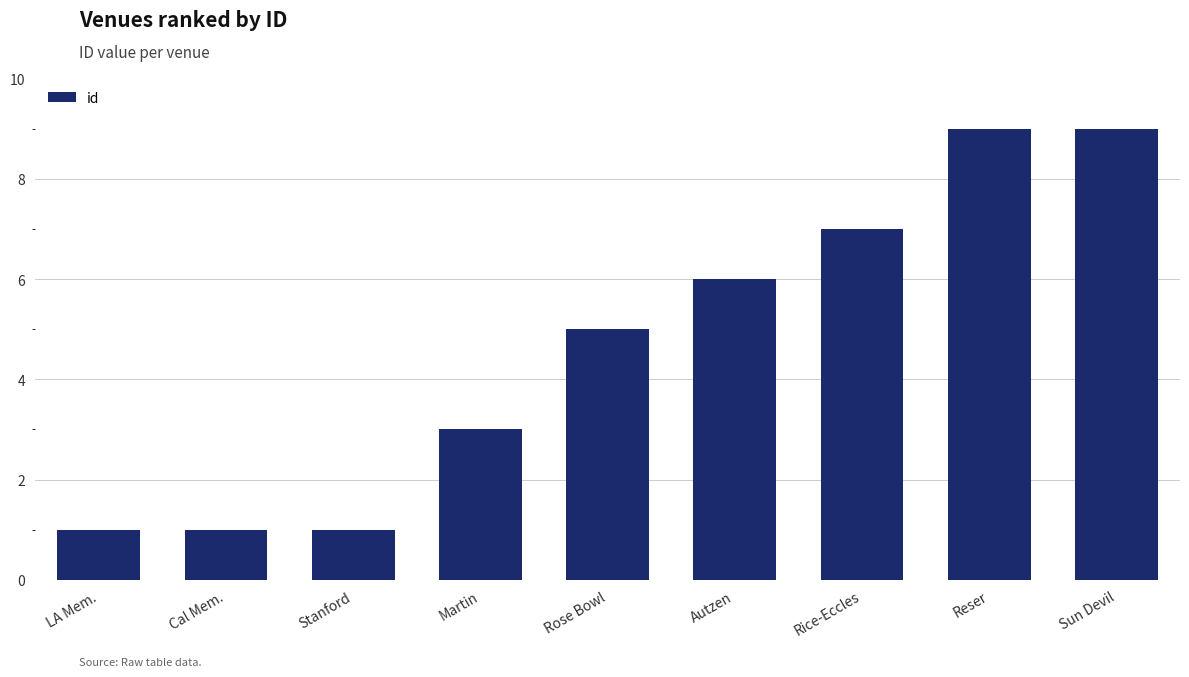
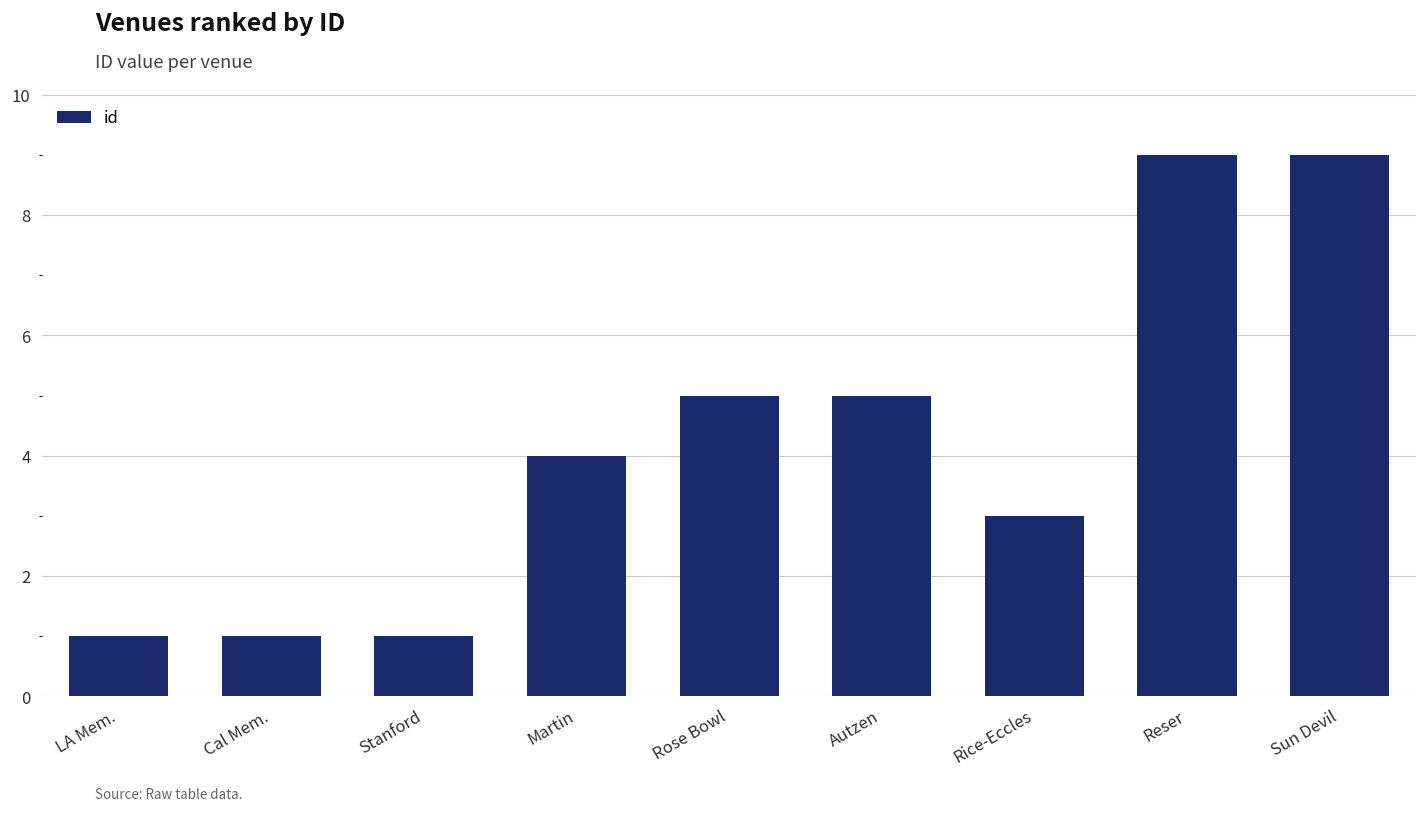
  {
    "LA Mem.": 1,
    "Cal Mem.": 1,
    "Stanford": 1,
-   "Martin": 3,
+   "Martin": 4,
    "Rose Bowl": 5,
-   "Autzen": 6,
-   "Rice-Eccles": 7,
+   "Autzen": 5,
+   "Rice-Eccles": 3,
    "Reser": 9,
    "Sun Devil": 9
  }
